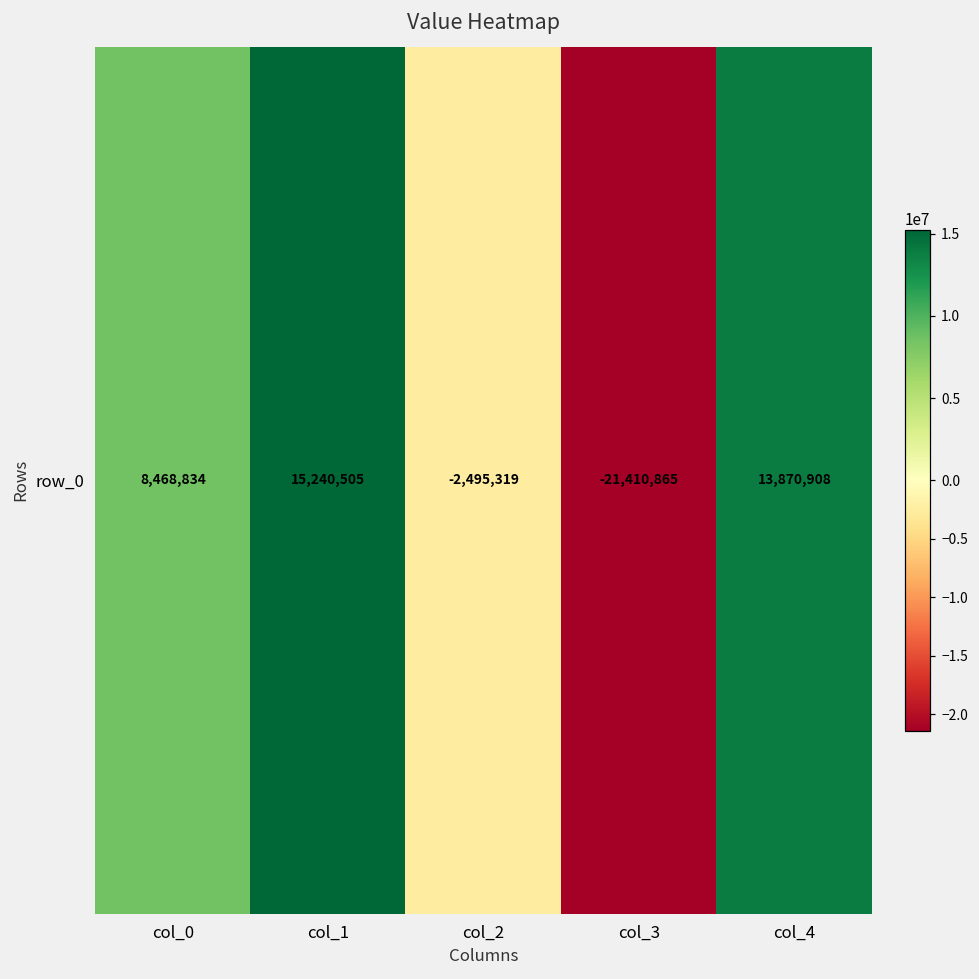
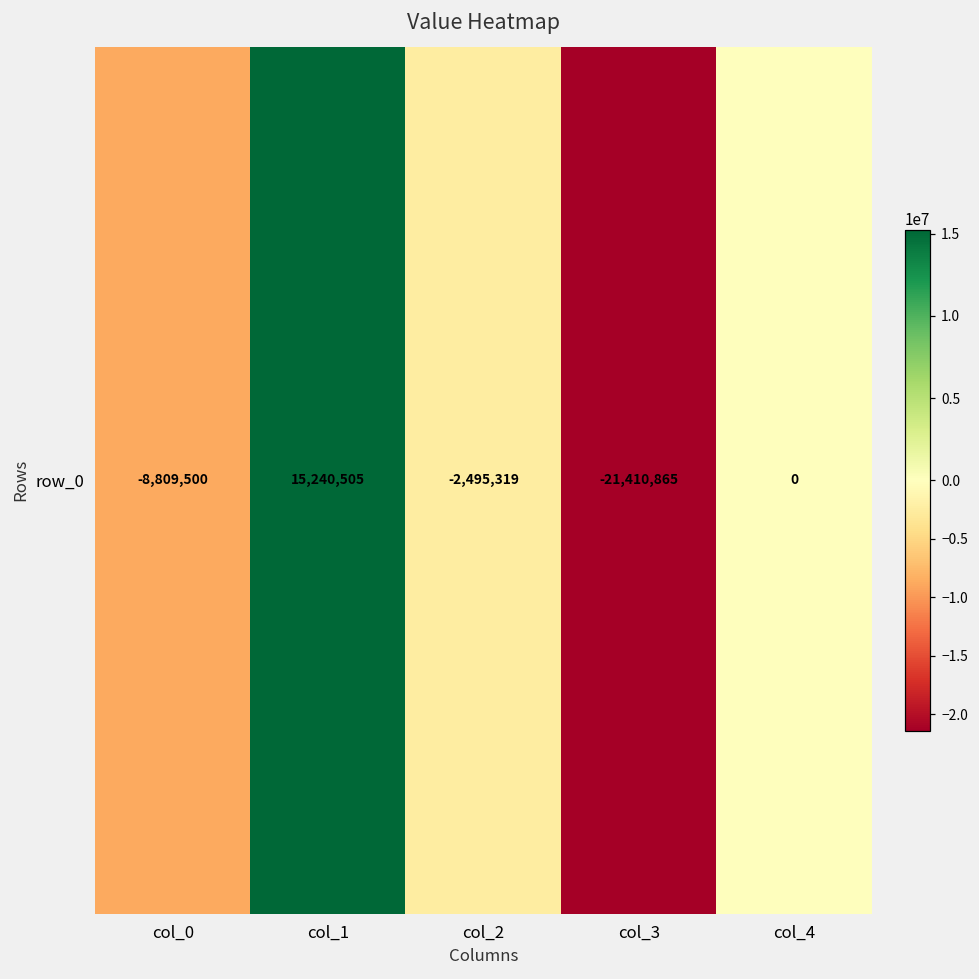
  {
    "row_0": {
-     "col_0": "8,468,834",
+     "col_0": "-8,809,500",
      "col_1": "15,240,505",
      "col_2": "-2,495,319",
      "col_3": "-21,410,865",
-     "col_4": "13,870,908"
+     "col_4": "0"
    }
  }
